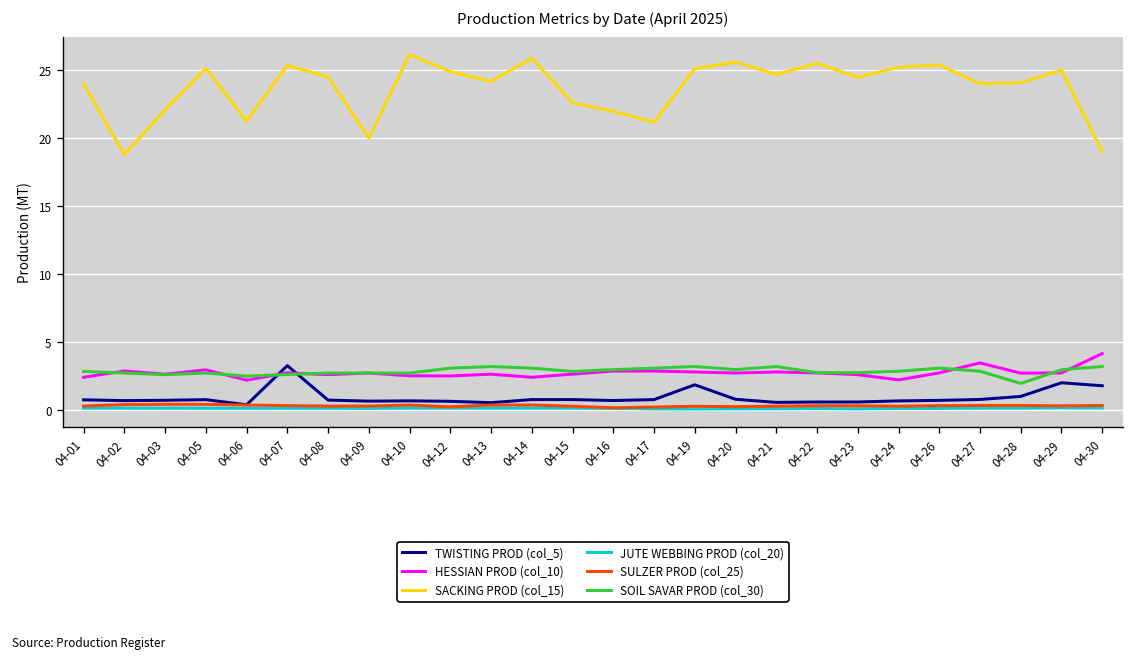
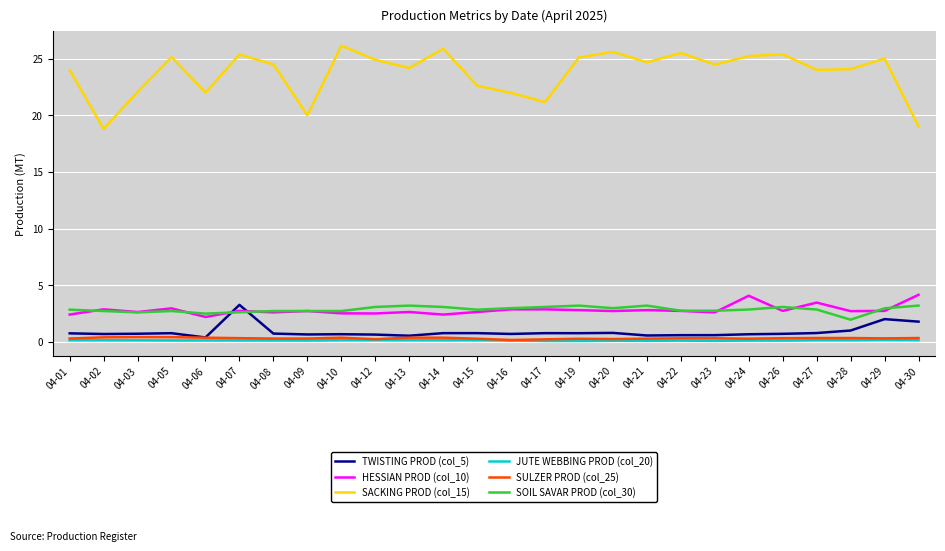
  {
    "TWISTING PROD (col_5)": {
      "04-01": 0.8,
      "04-02": 0.7,
      "04-03": 0.7,
      "04-05": 0.8,
      "04-07": 3.3,
      "04-08": 0.7,
      "04-09": 0.7,
      "04-10": 0.7,
      "04-12": 0.6,
      "04-14": 0.8,
      "04-15": 0.8,
      "04-16": 0.7,
      "04-17": 0.8,
-     "04-19": 1.9,
+     "04-19": 0.8,
      "04-20": 0.8,
      "04-21": 0.6,
      "04-22": 0.6,
      "04-23": 0.6,
      "04-24": 0.7,
      "04-26": 0.7,
      "04-27": 0.8,
      "04-28": 1.0,
      "04-29": 2.0,
      "04-30": 1.8
    },
    "HESSIAN PROD (col_10)": {
      "04-01": 2.4,
      "04-05": 3.0,
      "04-06": 2.2,
      "04-12": 2.5,
      "04-13": 2.6,
      "04-14": 2.4,
      "04-19": 2.8,
      "04-20": 2.7,
      "04-21": 2.8,
-     "04-24": 2.2,
+     "04-24": 4.1,
      "04-26": 2.7,
      "04-27": 3.5,
      "04-28": 2.7,
      "04-29": 2.7,
      "04-30": 4.2
    },
    "SACKING PROD (col_15)": {
      "04-01": 24.0,
      "04-02": 18.8,
      "04-03": 22.1,
      "04-05": 25.1,
-     "04-06": 21.3,
+     "04-06": 22.0,
      "04-07": 25.4,
      "04-08": 24.5,
      "04-09": 20.0,
      "04-10": 26.1,
      "04-12": 24.9,
      "04-13": 24.2,
      "04-14": 25.9,
      "04-15": 22.6,
      "04-16": 22.0,
      "04-17": 21.2,
      "04-19": 25.1,
      "04-20": 25.6,
      "04-21": 24.7,
      "04-22": 25.5,
      "04-23": 24.5,
      "04-24": 25.2,
      "04-26": 25.4,
      "04-27": 24.0,
      "04-28": 24.1,
      "04-29": 25.0,
      "04-30": 19.0
    },
    "JUTE WEBBING PROD (col_20)": {
      "04-02": 0.2,
      "04-03": 0.1,
      "04-05": 0.1,
      "04-06": 0.1,
      "04-23": 0.1
    },
    "SULZER PROD (col_25)": {
      "04-02": 0.4,
      "04-03": 0.4,
      "04-05": 0.4,
      "04-23": 0.3
    },
    "SOIL SAVAR PROD (col_30)": {
      "04-01": 2.8,
      "04-05": 2.7,
      "04-06": 2.5,
      "04-12": 3.1,
      "04-13": 3.2,
      "04-14": 3.1,
      "04-19": 3.2,
      "04-20": 3.0,
      "04-21": 3.2,
      "04-24": 2.9,
      "04-26": 3.1,
      "04-27": 2.9,
      "04-28": 2.0,
      "04-29": 3.0,
      "04-30": 3.2
    }
  }
